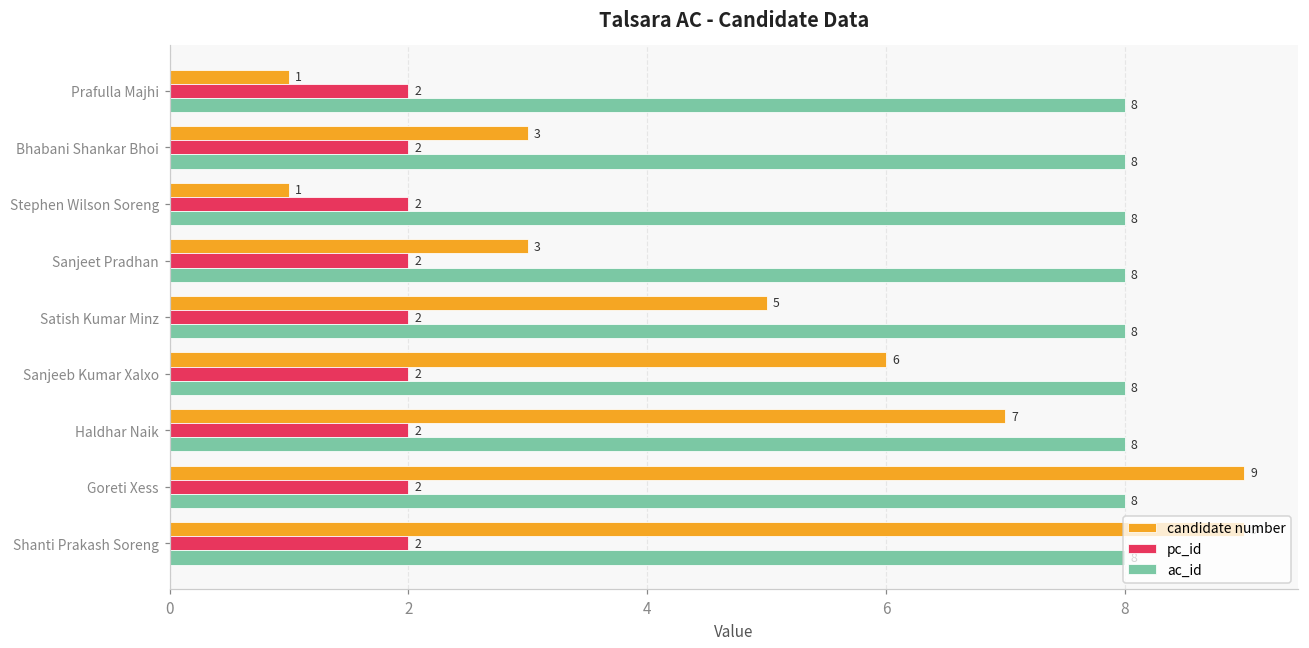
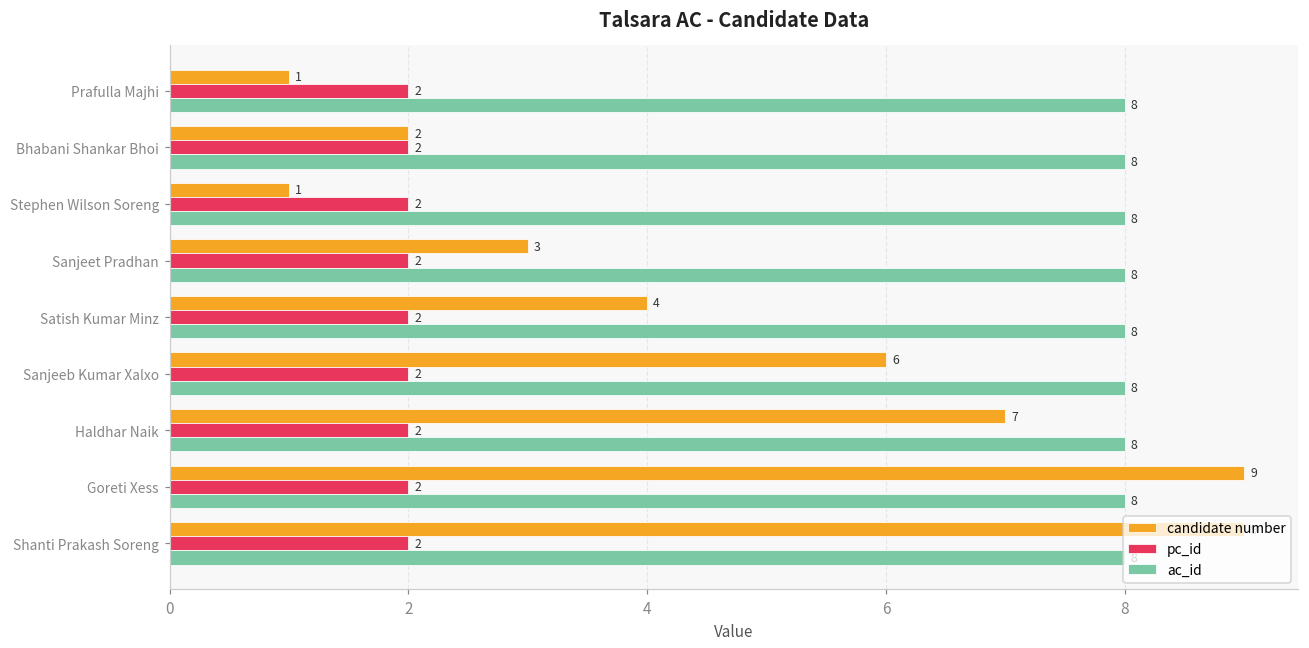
  {
    "candidate number": {
      "Prafulla Majhi": 1,
-     "Bhabani Shankar Bhoi": 3,
+     "Bhabani Shankar Bhoi": 2,
      "Stephen Wilson Soreng": 1,
      "Sanjeet Pradhan": 3,
-     "Satish Kumar Minz": 5,
+     "Satish Kumar Minz": 4,
      "Sanjeeb Kumar Xalxo": 6,
      "Haldhar Naik": 7,
      "Goreti Xess": 9
    },
    "pc_id": {
      "Prafulla Majhi": 2,
      "Bhabani Shankar Bhoi": 2,
      "Stephen Wilson Soreng": 2,
      "Sanjeet Pradhan": 2,
      "Satish Kumar Minz": 2,
      "Sanjeeb Kumar Xalxo": 2,
      "Haldhar Naik": 2,
      "Goreti Xess": 2,
      "Shanti Prakash Soreng": 2
    },
    "ac_id": {
      "Prafulla Majhi": 8,
      "Bhabani Shankar Bhoi": 8,
      "Stephen Wilson Soreng": 8,
      "Sanjeet Pradhan": 8,
      "Satish Kumar Minz": 8,
      "Sanjeeb Kumar Xalxo": 8,
      "Haldhar Naik": 8,
      "Goreti Xess": 8
    }
  }
